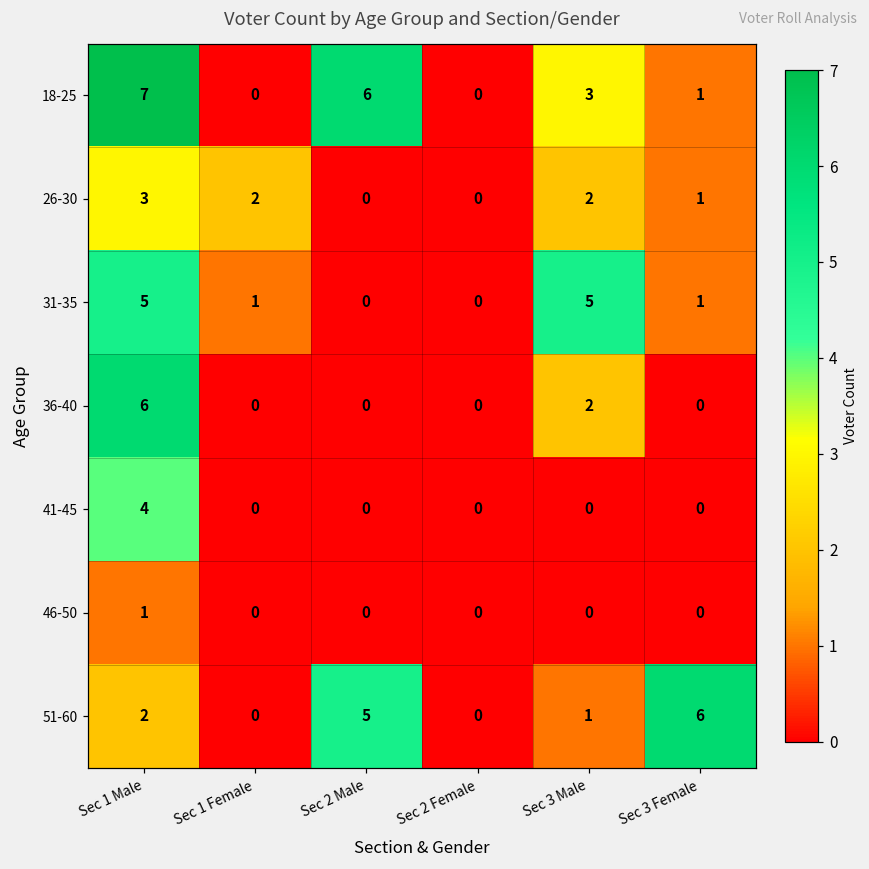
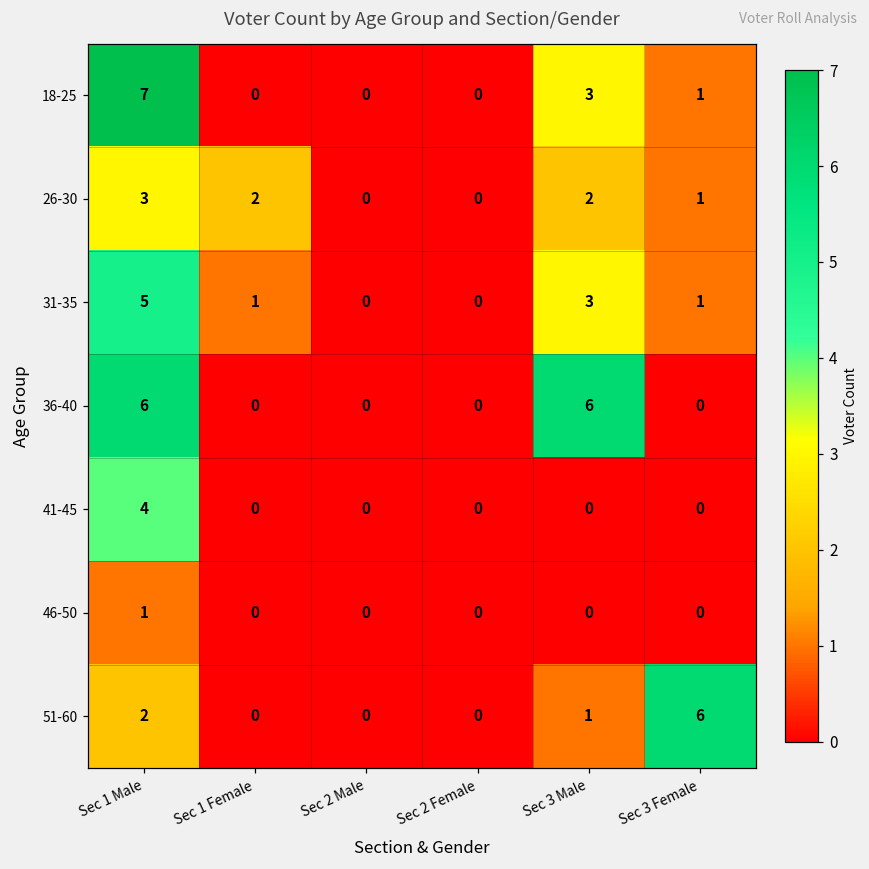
  {
    "18-25": {
      "Sec 1 Male": 7,
      "Sec 1 Female": 0,
-     "Sec 2 Male": 6,
+     "Sec 2 Male": 0,
      "Sec 2 Female": 0,
      "Sec 3 Male": 3,
      "Sec 3 Female": 1
    },
    "26-30": {
      "Sec 1 Male": 3,
      "Sec 1 Female": 2,
      "Sec 2 Male": 0,
      "Sec 2 Female": 0,
      "Sec 3 Male": 2,
      "Sec 3 Female": 1
    },
    "31-35": {
      "Sec 1 Male": 5,
      "Sec 1 Female": 1,
      "Sec 2 Male": 0,
      "Sec 2 Female": 0,
-     "Sec 3 Male": 5,
+     "Sec 3 Male": 3,
      "Sec 3 Female": 1
    },
    "36-40": {
      "Sec 1 Male": 6,
      "Sec 1 Female": 0,
      "Sec 2 Male": 0,
      "Sec 2 Female": 0,
-     "Sec 3 Male": 2,
+     "Sec 3 Male": 6,
      "Sec 3 Female": 0
    },
    "41-45": {
      "Sec 1 Male": 4,
      "Sec 1 Female": 0,
      "Sec 2 Male": 0,
      "Sec 2 Female": 0,
      "Sec 3 Male": 0,
      "Sec 3 Female": 0
    },
    "46-50": {
      "Sec 1 Male": 1,
      "Sec 1 Female": 0,
      "Sec 2 Male": 0,
      "Sec 2 Female": 0,
      "Sec 3 Male": 0,
      "Sec 3 Female": 0
    },
    "51-60": {
      "Sec 1 Male": 2,
      "Sec 1 Female": 0,
-     "Sec 2 Male": 5,
+     "Sec 2 Male": 0,
      "Sec 2 Female": 0,
      "Sec 3 Male": 1,
      "Sec 3 Female": 6
    }
  }
